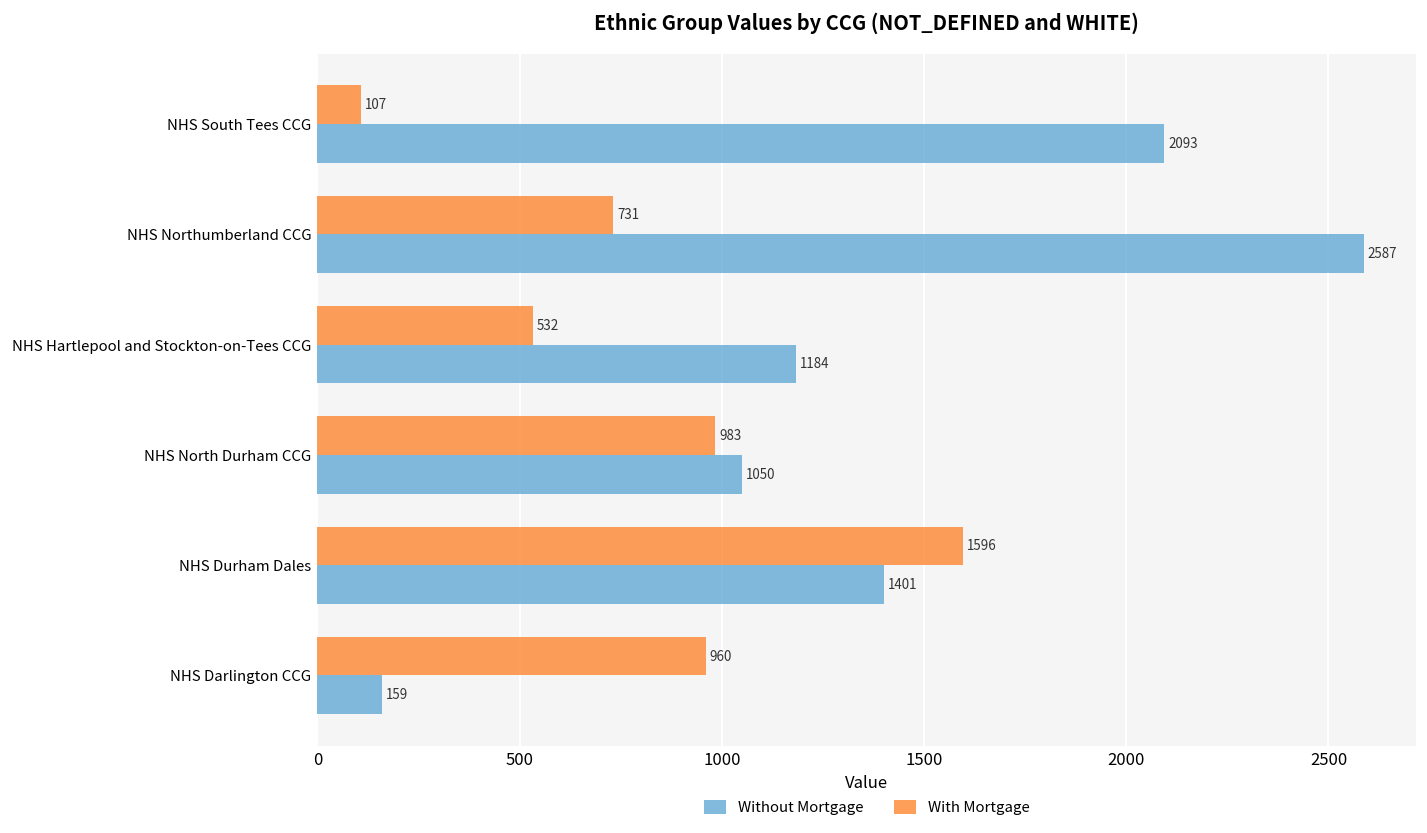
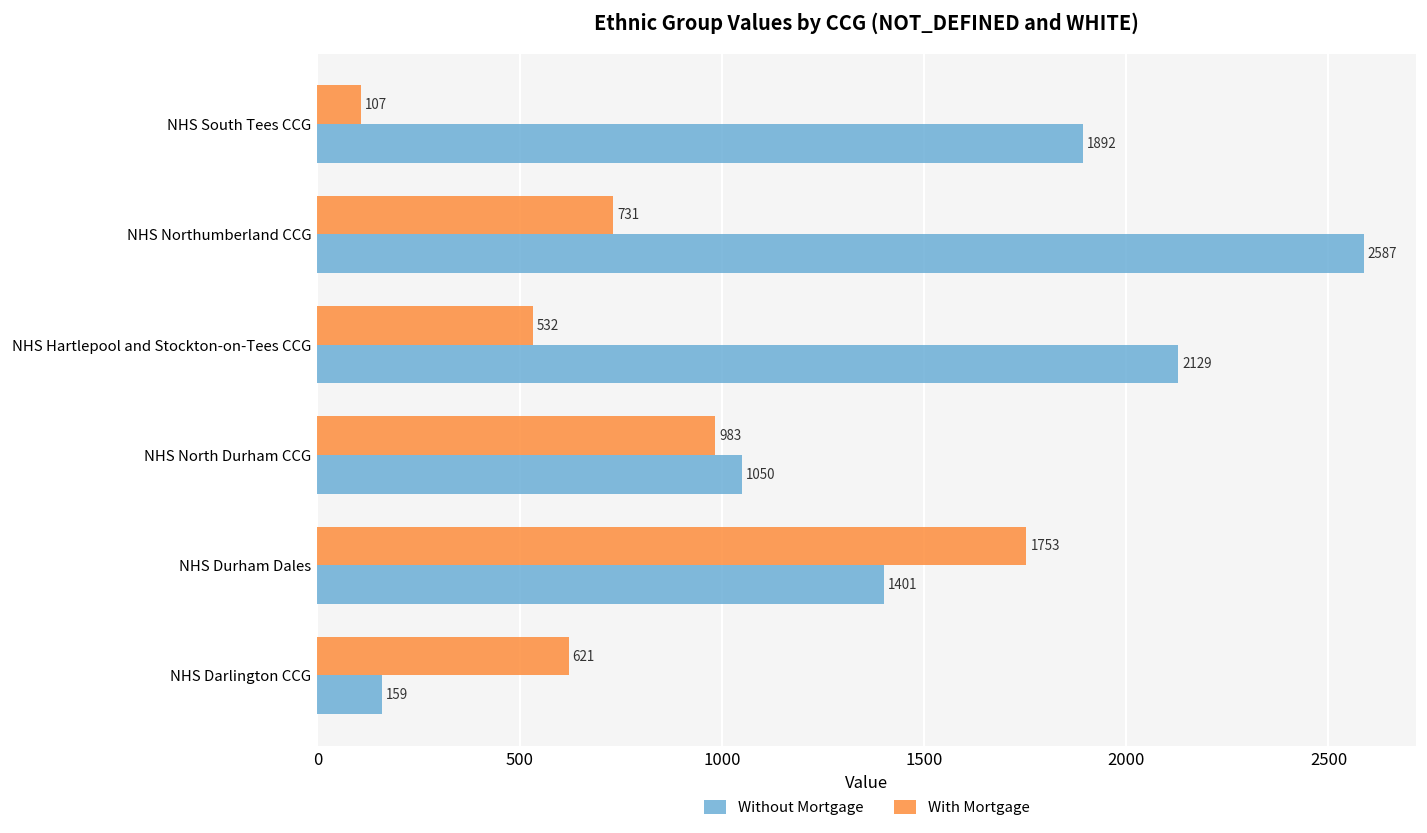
  {
    "Without Mortgage": {
-     "NHS South Tees CCG": 2093,
+     "NHS South Tees CCG": 1892,
      "NHS Northumberland CCG": 2587,
-     "NHS Hartlepool and Stockton-on-Tees CCG": 1184,
+     "NHS Hartlepool and Stockton-on-Tees CCG": 2129,
      "NHS North Durham CCG": 1050,
      "NHS Durham Dales": 1401,
      "NHS Darlington CCG": 159
    },
    "With Mortgage": {
      "NHS South Tees CCG": 107,
      "NHS Northumberland CCG": 731,
      "NHS Hartlepool and Stockton-on-Tees CCG": 532,
      "NHS North Durham CCG": 983,
-     "NHS Durham Dales": 1596,
-     "NHS Darlington CCG": 960
+     "NHS Durham Dales": 1753,
+     "NHS Darlington CCG": 621
    }
  }
